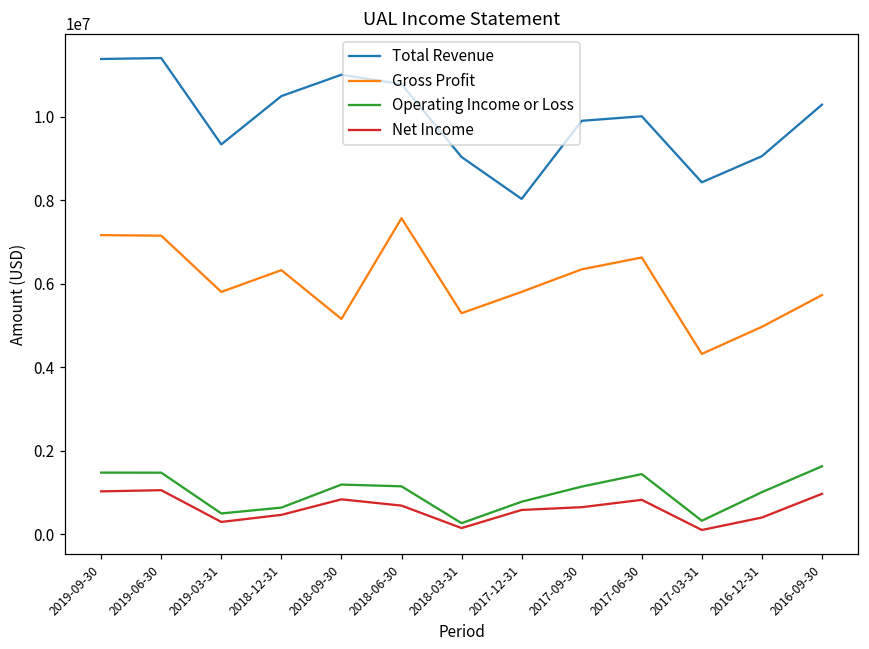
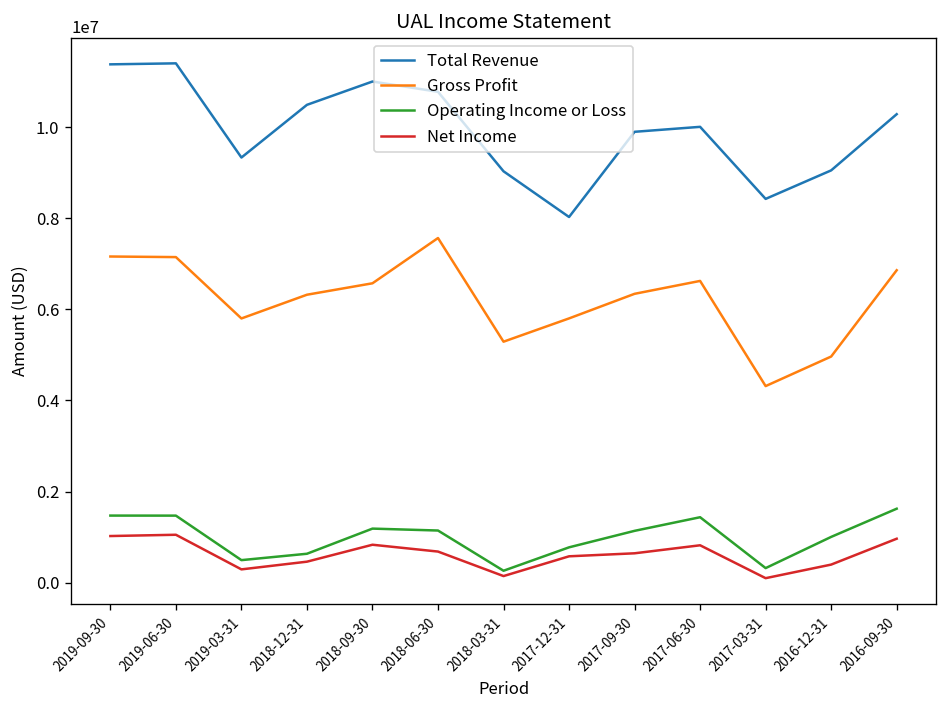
  {
    "Total Revenue": {
      "2019-09-30": 11400000,
      "2019-06-30": 11400000,
      "2019-03-31": 9300000,
      "2018-12-31": 10500000,
      "2018-09-30": 11000000,
      "2018-03-31": 9000000,
      "2017-12-31": 8000000,
      "2017-09-30": 9900000,
      "2017-06-30": 10000000,
      "2017-03-31": 8400000,
      "2016-12-31": 9100000,
      "2016-09-30": 10300000
    },
    "Gross Profit": {
      "2019-09-30": 7200000,
      "2019-06-30": 7100000,
      "2019-03-31": 5800000,
      "2018-12-31": 6300000,
-     "2018-09-30": 5200000,
+     "2018-09-30": 6600000,
      "2018-06-30": 7600000,
      "2018-03-31": 5300000,
      "2017-12-31": 5800000,
      "2017-09-30": 6300000,
      "2017-06-30": 6600000,
      "2017-03-31": 4300000,
      "2016-12-31": 5000000,
-     "2016-09-30": 5700000
+     "2016-09-30": 6900000
    },
    "Operating Income or Loss": {
      "2019-09-30": 1500000,
      "2019-06-30": 1500000,
      "2019-03-31": 500000,
      "2018-12-31": 600000,
      "2018-09-30": 1200000,
      "2018-06-30": 1100000,
      "2018-03-31": 300000,
      "2017-12-31": 800000,
      "2017-09-30": 1100000,
      "2017-06-30": 1400000,
      "2017-03-31": 300000,
      "2016-12-31": 1000000,
      "2016-09-30": 1600000
    },
    "Net Income": {
      "2019-09-30": 1000000,
      "2019-06-30": 1100000,
      "2019-03-31": 300000,
      "2018-12-31": 500000,
      "2018-09-30": 800000,
      "2018-06-30": 700000,
      "2018-03-31": 100000,
      "2017-12-31": 600000,
      "2017-09-30": 600000,
      "2017-06-30": 800000,
      "2017-03-31": 100000,
      "2016-12-31": 400000,
      "2016-09-30": 1000000
    }
  }
